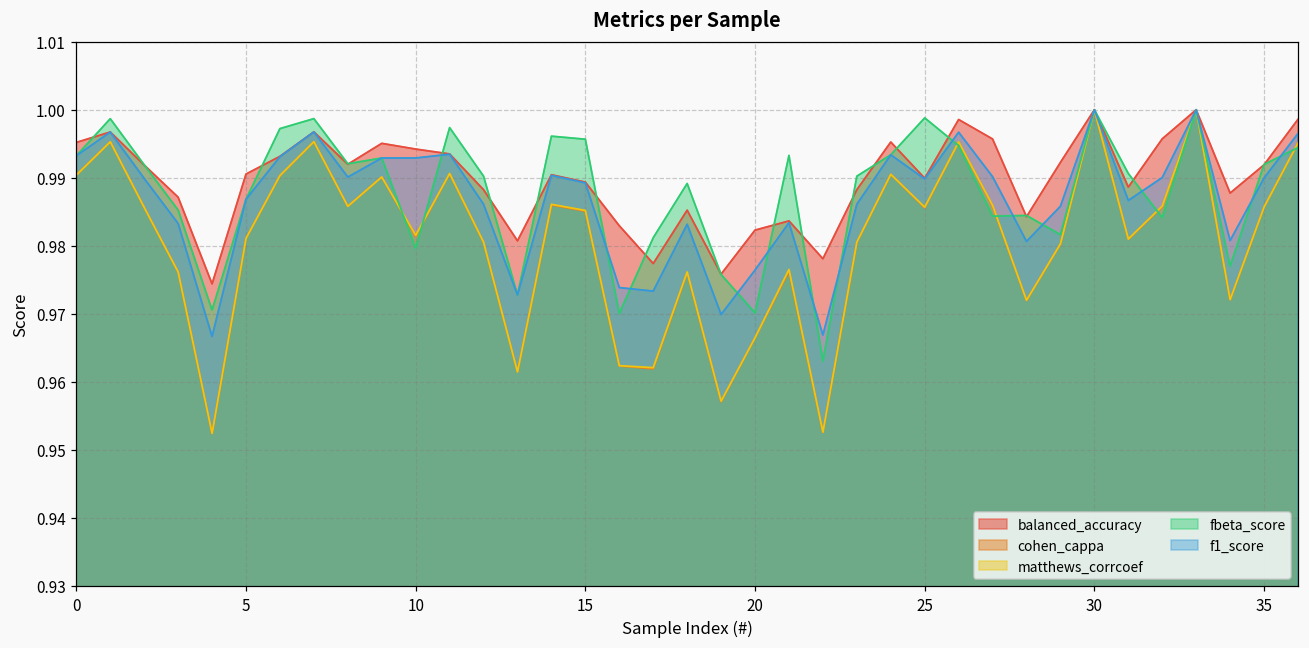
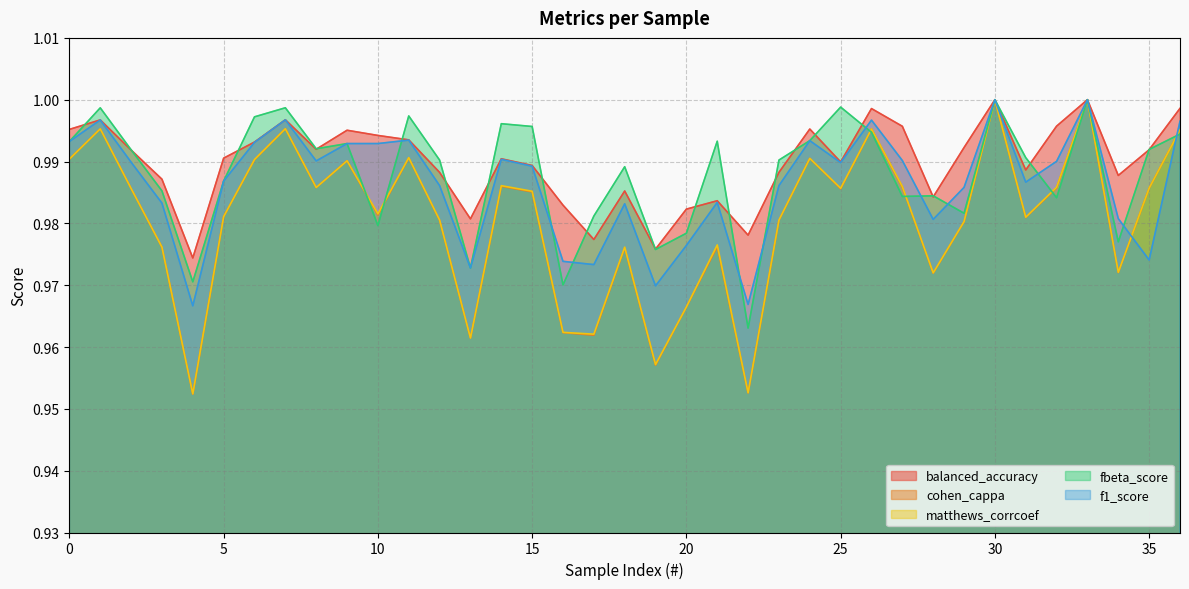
  {
    "fbeta_score": {
      "10": 0.980,
      "15": 0.996,
-     "20": 0.970,
+     "20": 0.978,
      "25": 0.999
    },
    "f1_score": {
      "10": 0.993,
      "20": 0.976,
-     "35": 0.990
+     "35": 0.974
    }
  }
